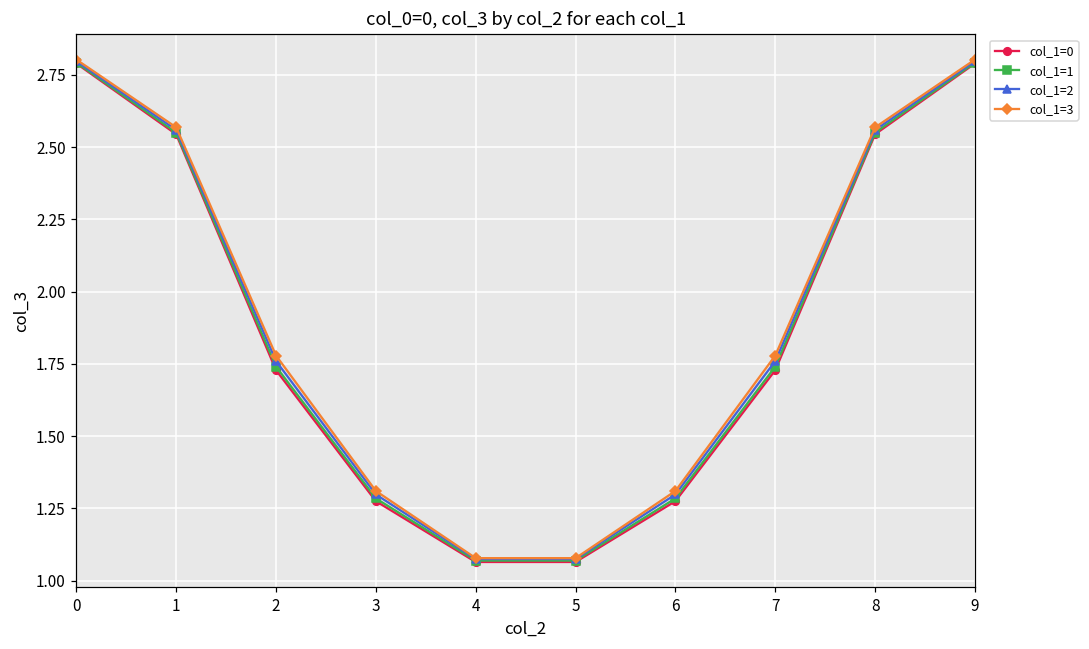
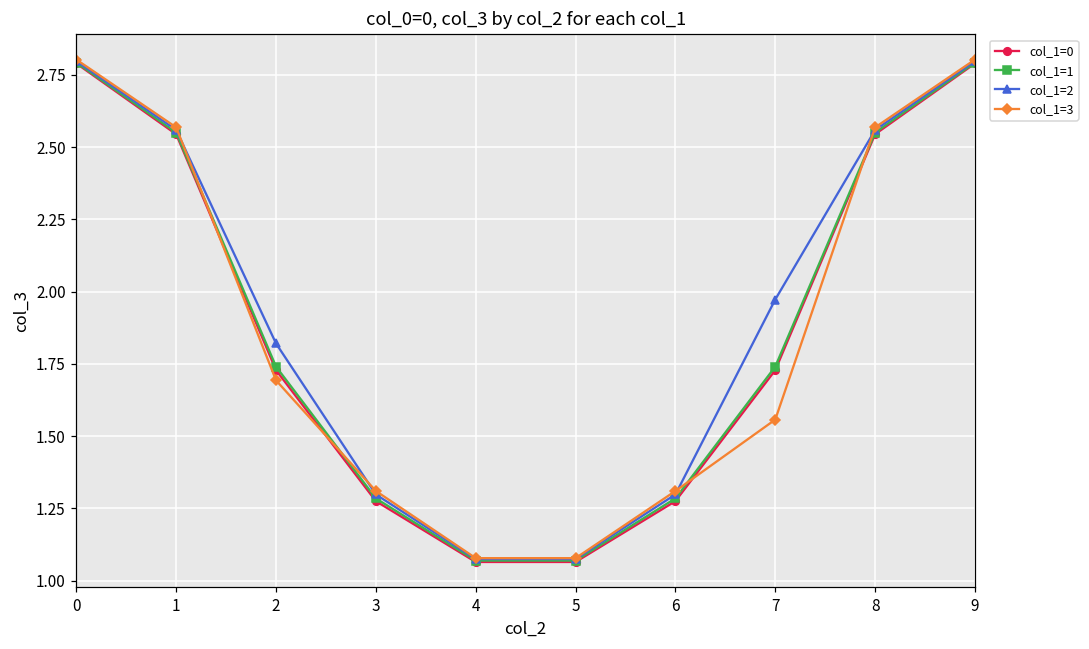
  {
    "col_1=0": {
      "2": 1.73,
      "7": 1.73
    },
    "col_1=1": {
      "2": 1.74,
      "7": 1.74
    },
    "col_1=2": {
-     "2": 1.76,
+     "2": 1.82,
      "3": 1.30,
      "6": 1.30,
-     "7": 1.76
+     "7": 1.97
    },
    "col_1=3": {
-     "2": 1.78,
+     "2": 1.69,
      "3": 1.31,
      "6": 1.31,
-     "7": 1.78
+     "7": 1.56
    }
  }
